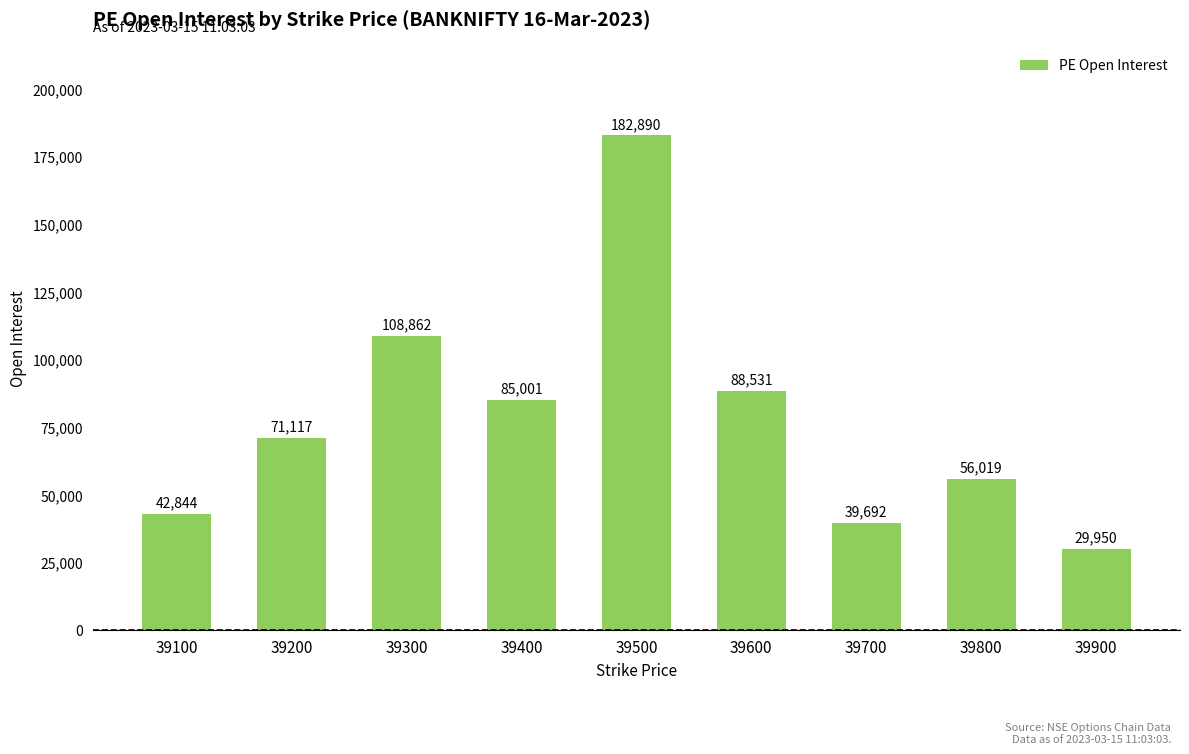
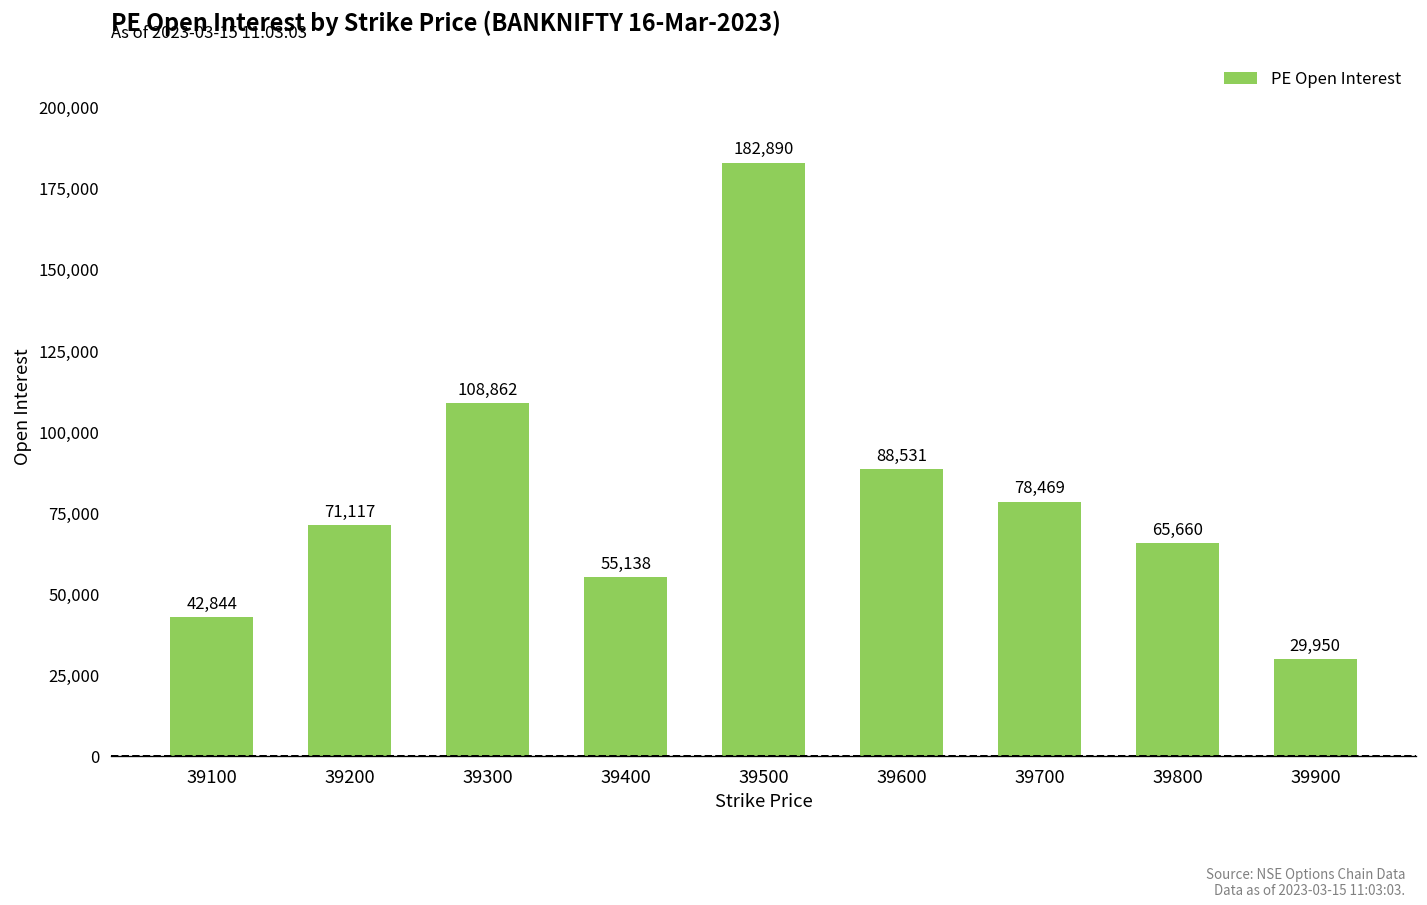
  {
    "39100": "42,844",
    "39200": "71,117",
    "39300": "108,862",
-   "39400": "85,001",
+   "39400": "55,138",
    "39500": "182,890",
    "39600": "88,531",
-   "39700": "39,692",
-   "39800": "56,019",
+   "39700": "78,469",
+   "39800": "65,660",
    "39900": "29,950"
  }
